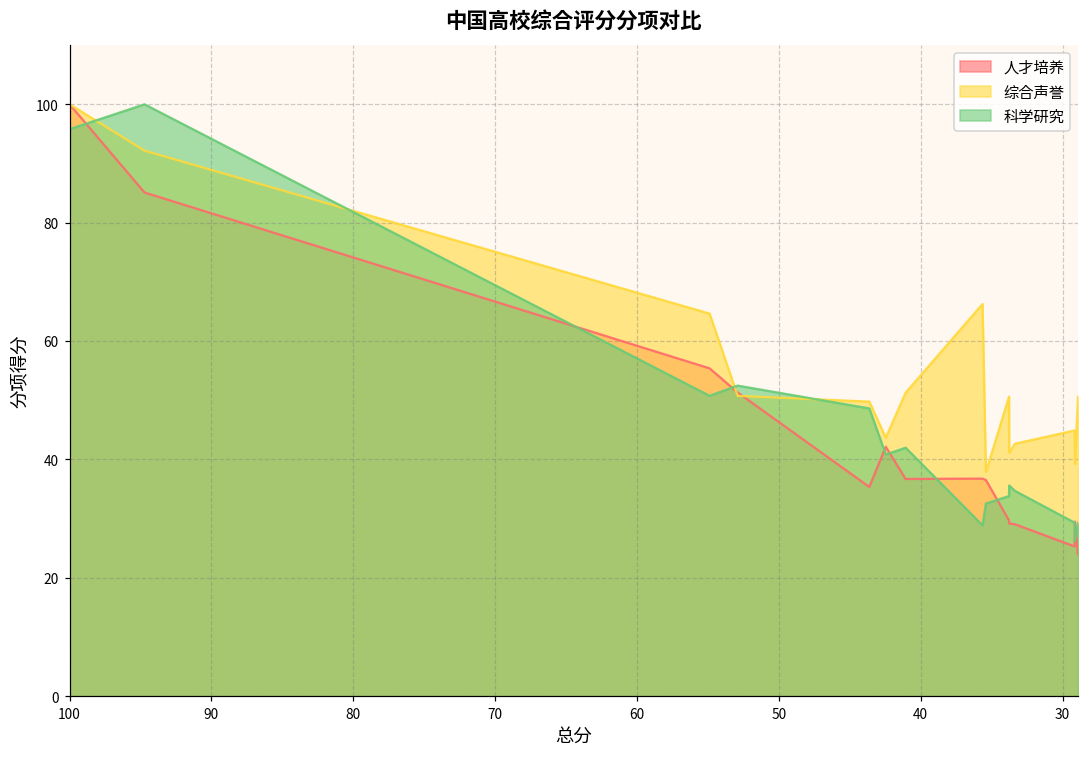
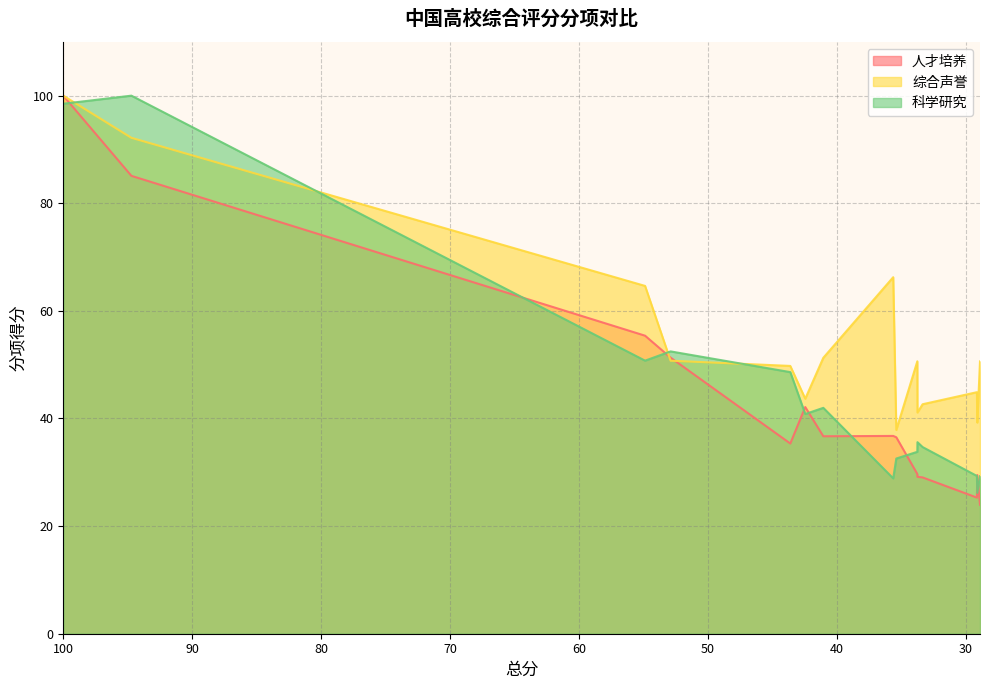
  {
    "科学研究": {
-     "100": 96
+     "100": 99
    }
  }
